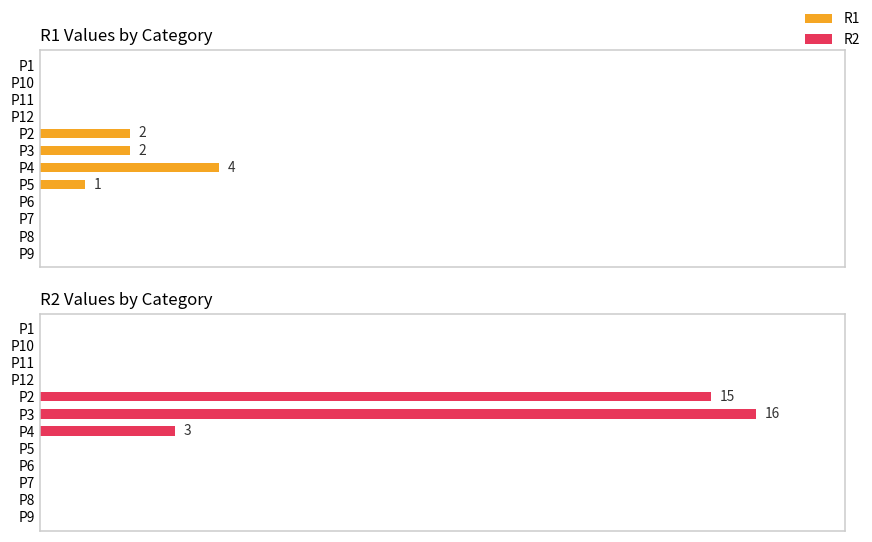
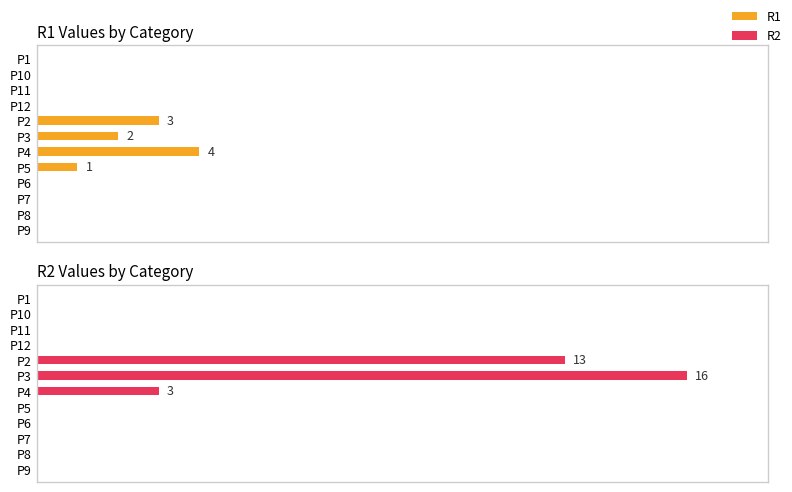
  {
    "R1 Values by Category": {
-     "P2": 2,
+     "P2": 3,
      "P3": 2,
      "P4": 4,
      "P5": 1
    },
    "R2 Values by Category": {
-     "P2": 15,
+     "P2": 13,
      "P3": 16,
      "P4": 3
    }
  }
